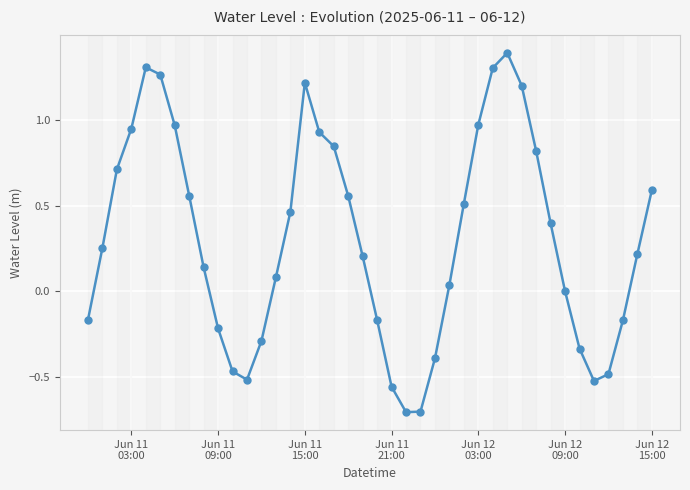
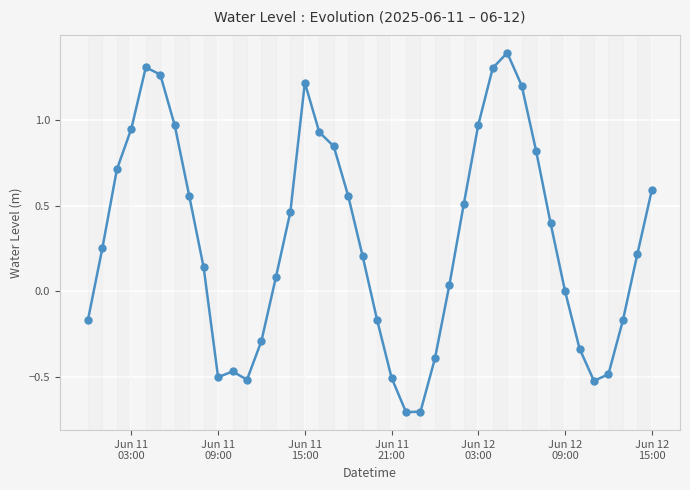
  {
    "Jun 11 03:00": 0.95,
-   "Jun 11 09:00": -0.22,
+   "Jun 11 09:00": -0.50,
    "Jun 11 15:00": 1.22,
-   "Jun 11 21:00": -0.55,
+   "Jun 11 21:00": -0.50,
    "Jun 12 03:00": 0.97,
    "Jun 12 09:00": 0.00,
    "Jun 12 15:00": 0.59
  }
